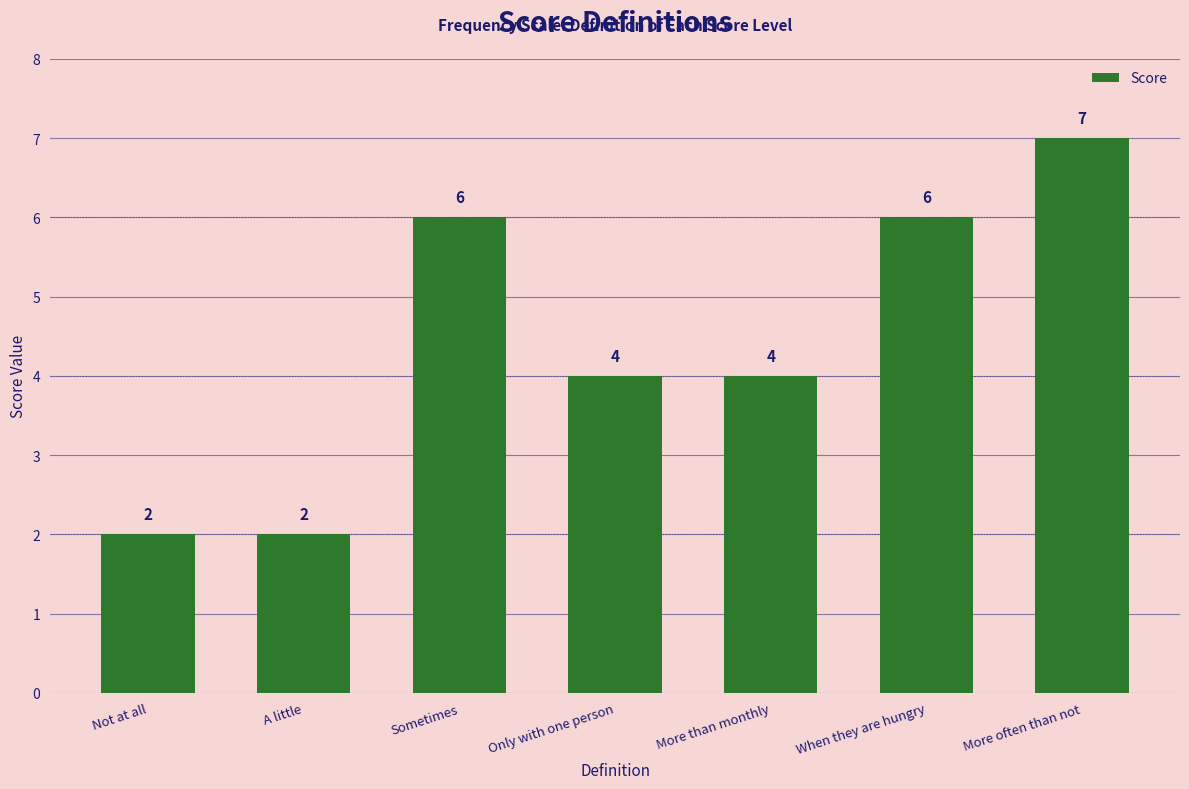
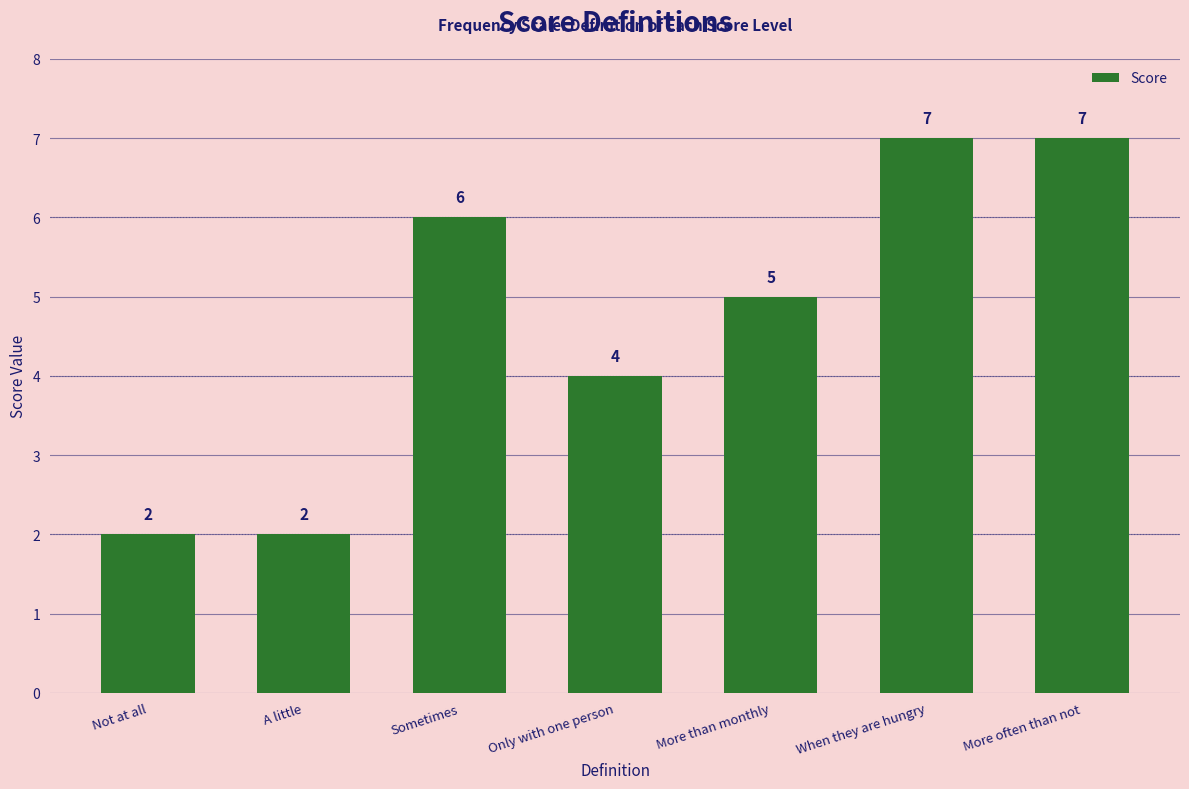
  {
    "Not at all": 2,
    "A little": 2,
    "Sometimes": 6,
    "Only with one person": 4,
-   "More than monthly": 4,
-   "When they are hungry": 6,
+   "More than monthly": 5,
+   "When they are hungry": 7,
    "More often than not": 7
  }
